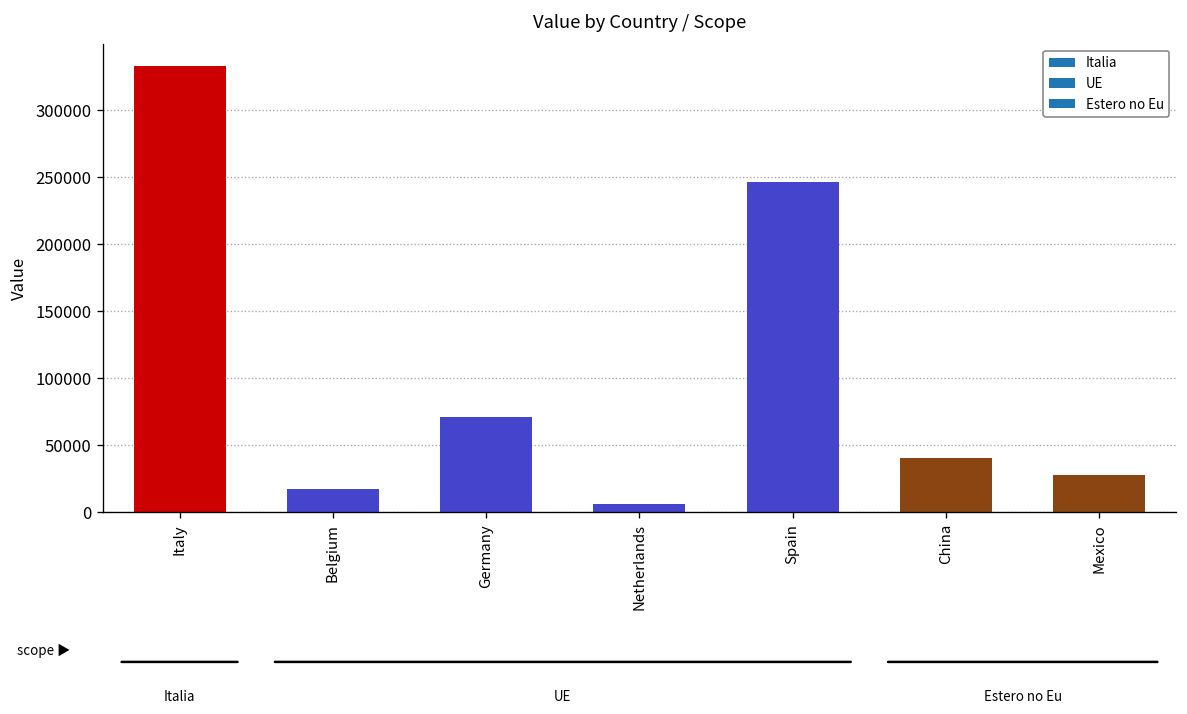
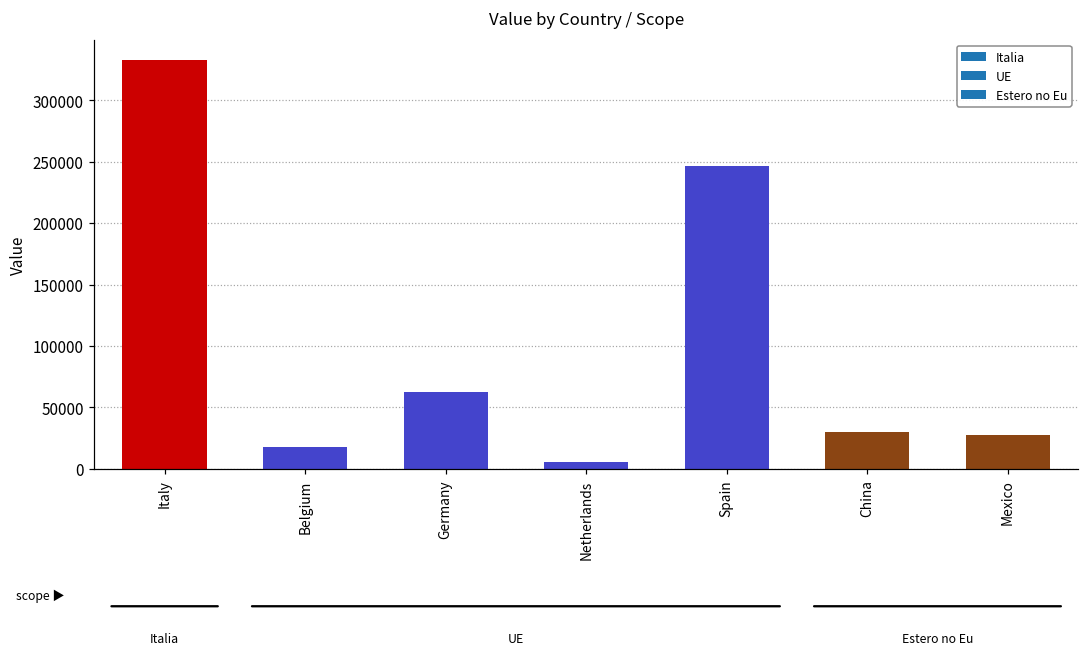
  {
    "Italy": 333000,
    "Belgium": 18000,
-   "Germany": 71000,
+   "Germany": 63000,
    "Netherlands": 6000,
    "Spain": 247000,
-   "China": 41000,
+   "China": 30000,
    "Mexico": 28000
  }
